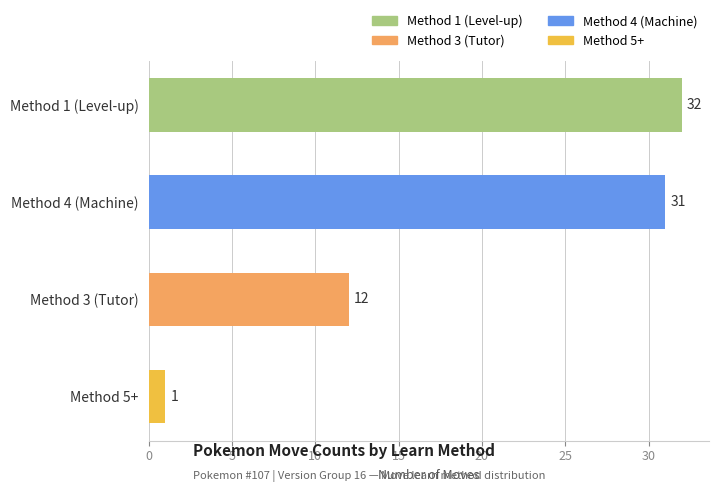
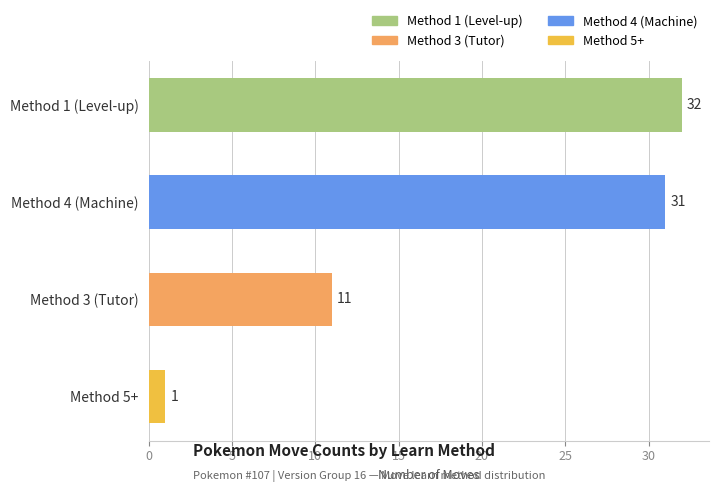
  {
    "Method 1 (Level-up)": 32,
    "Method 4 (Machine)": 31,
-   "Method 3 (Tutor)": 12,
+   "Method 3 (Tutor)": 11,
    "Method 5+": 1
  }
